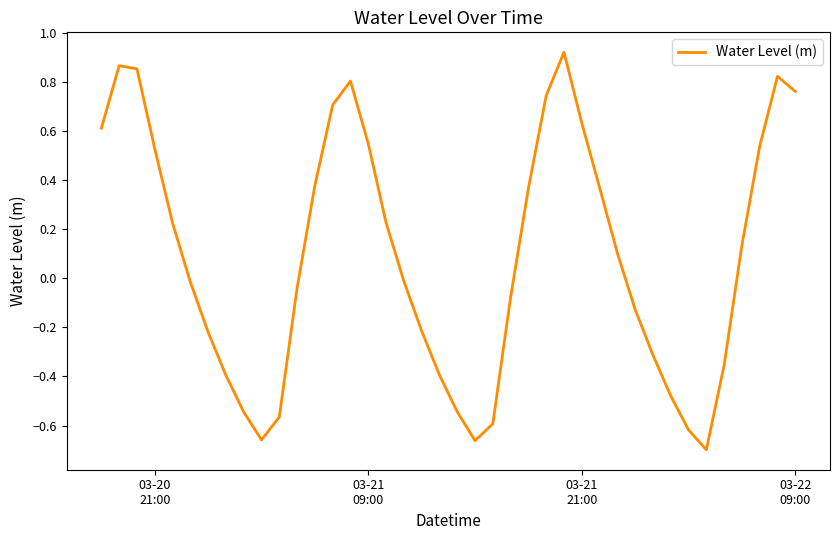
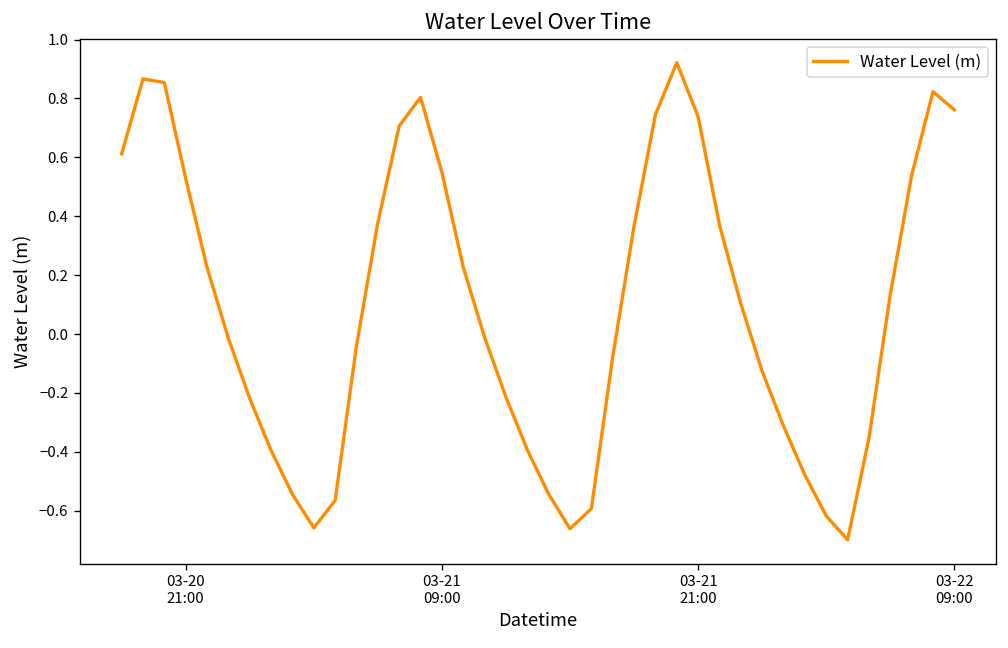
  {
    "03-20 21:00": 0.53,
    "03-21 09:00": 0.55,
-   "03-21 21:00": 0.63,
+   "03-21 21:00": 0.74,
    "03-22 09:00": 0.76
  }
